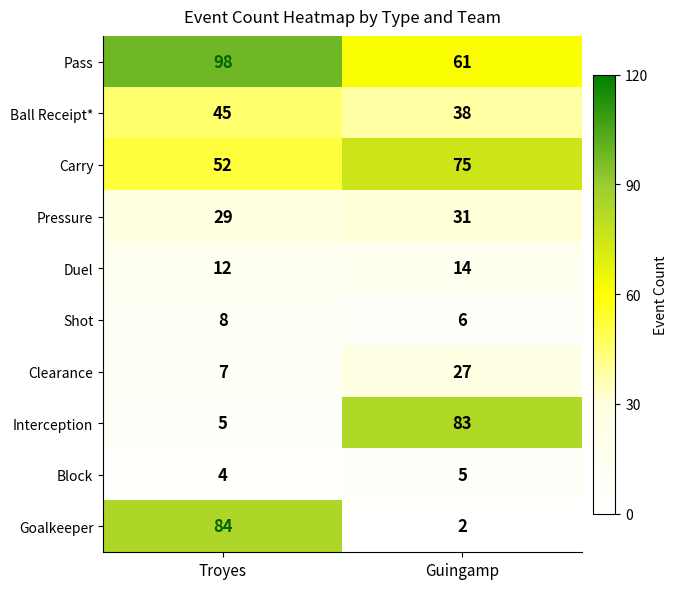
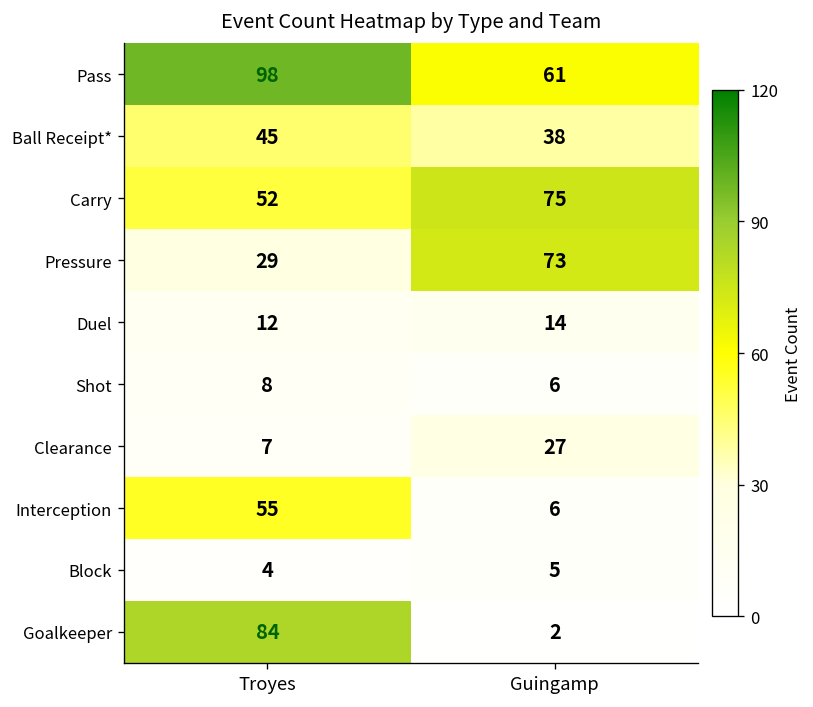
  {
    "Pass": {
      "Troyes": 98,
      "Guingamp": 61
    },
    "Ball Receipt*": {
      "Troyes": 45,
      "Guingamp": 38
    },
    "Carry": {
      "Troyes": 52,
      "Guingamp": 75
    },
    "Pressure": {
      "Troyes": 29,
-     "Guingamp": 31
+     "Guingamp": 73
    },
    "Duel": {
      "Troyes": 12,
      "Guingamp": 14
    },
    "Shot": {
      "Troyes": 8,
      "Guingamp": 6
    },
    "Clearance": {
      "Troyes": 7,
      "Guingamp": 27
    },
    "Interception": {
-     "Troyes": 5,
-     "Guingamp": 83
+     "Troyes": 55,
+     "Guingamp": 6
    },
    "Block": {
      "Troyes": 4,
      "Guingamp": 5
    },
    "Goalkeeper": {
      "Troyes": 84,
      "Guingamp": 2
    }
  }
